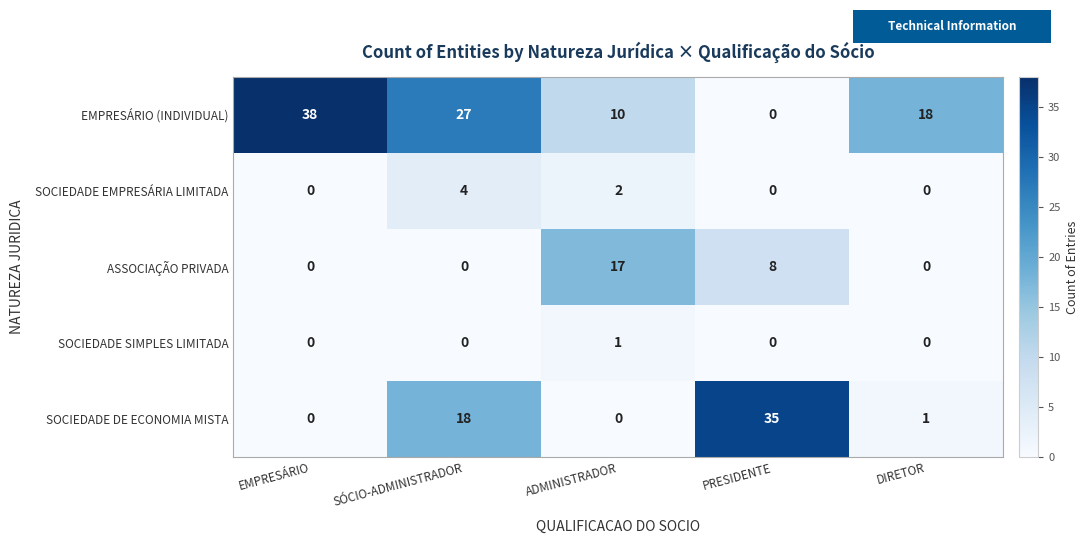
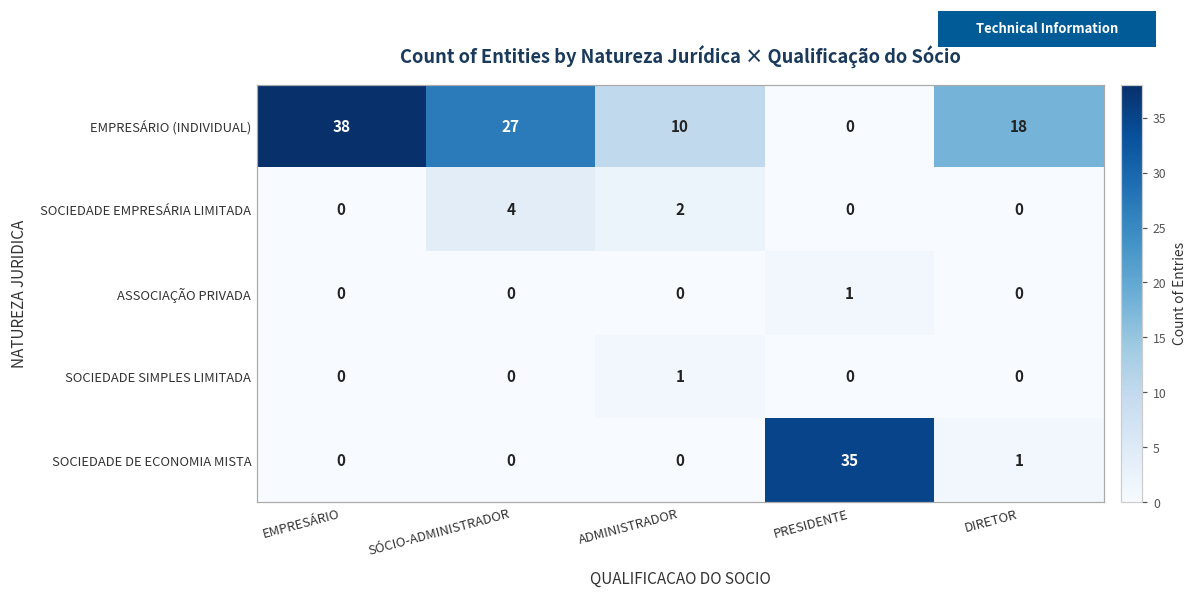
  {
    "EMPRESÁRIO (INDIVIDUAL)": {
      "EMPRESÁRIO": 38,
      "SÓCIO-ADMINISTRADOR": 27,
      "ADMINISTRADOR": 10,
      "PRESIDENTE": 0,
      "DIRETOR": 18
    },
    "SOCIEDADE EMPRESÁRIA LIMITADA": {
      "EMPRESÁRIO": 0,
      "SÓCIO-ADMINISTRADOR": 4,
      "ADMINISTRADOR": 2,
      "PRESIDENTE": 0,
      "DIRETOR": 0
    },
    "ASSOCIAÇÃO PRIVADA": {
      "EMPRESÁRIO": 0,
      "SÓCIO-ADMINISTRADOR": 0,
-     "ADMINISTRADOR": 17,
-     "PRESIDENTE": 8,
+     "ADMINISTRADOR": 0,
+     "PRESIDENTE": 1,
      "DIRETOR": 0
    },
    "SOCIEDADE SIMPLES LIMITADA": {
      "EMPRESÁRIO": 0,
      "SÓCIO-ADMINISTRADOR": 0,
      "ADMINISTRADOR": 1,
      "PRESIDENTE": 0,
      "DIRETOR": 0
    },
    "SOCIEDADE DE ECONOMIA MISTA": {
      "EMPRESÁRIO": 0,
-     "SÓCIO-ADMINISTRADOR": 18,
+     "SÓCIO-ADMINISTRADOR": 0,
      "ADMINISTRADOR": 0,
      "PRESIDENTE": 35,
      "DIRETOR": 1
    }
  }
